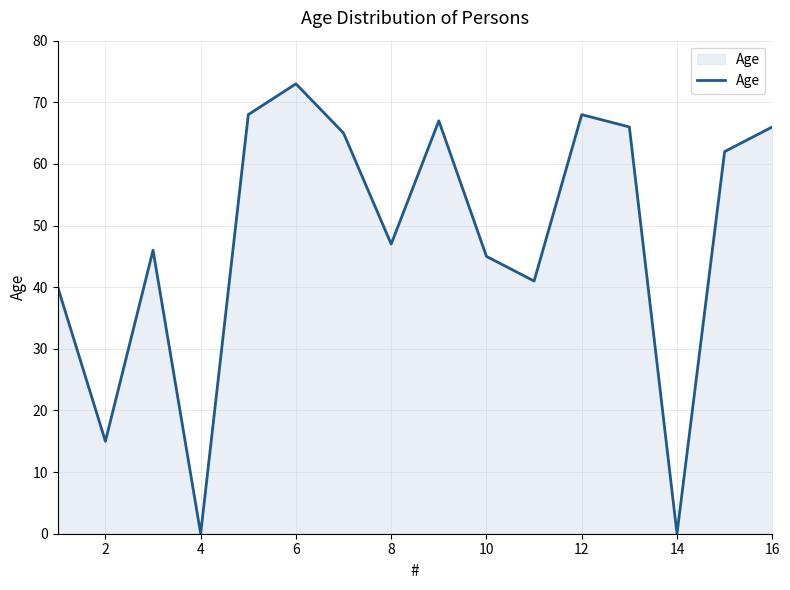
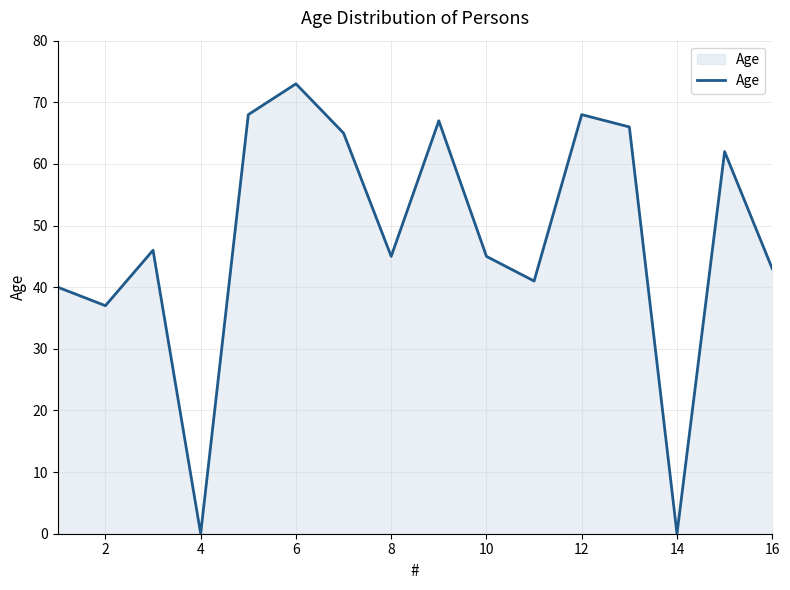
  {
-   "2": 15,
+   "2": 37,
    "4": 0,
    "6": 73,
-   "8": 47,
+   "8": 45,
    "10": 45,
    "12": 68,
    "14": 0,
-   "16": 66
+   "16": 43
  }
